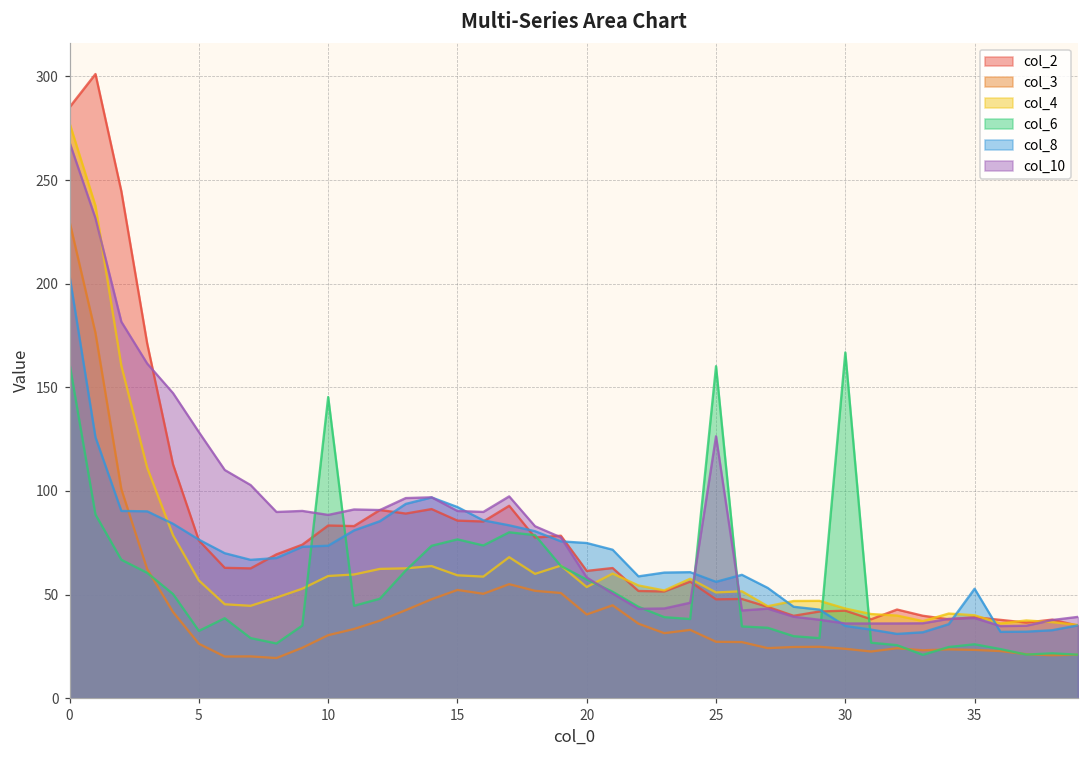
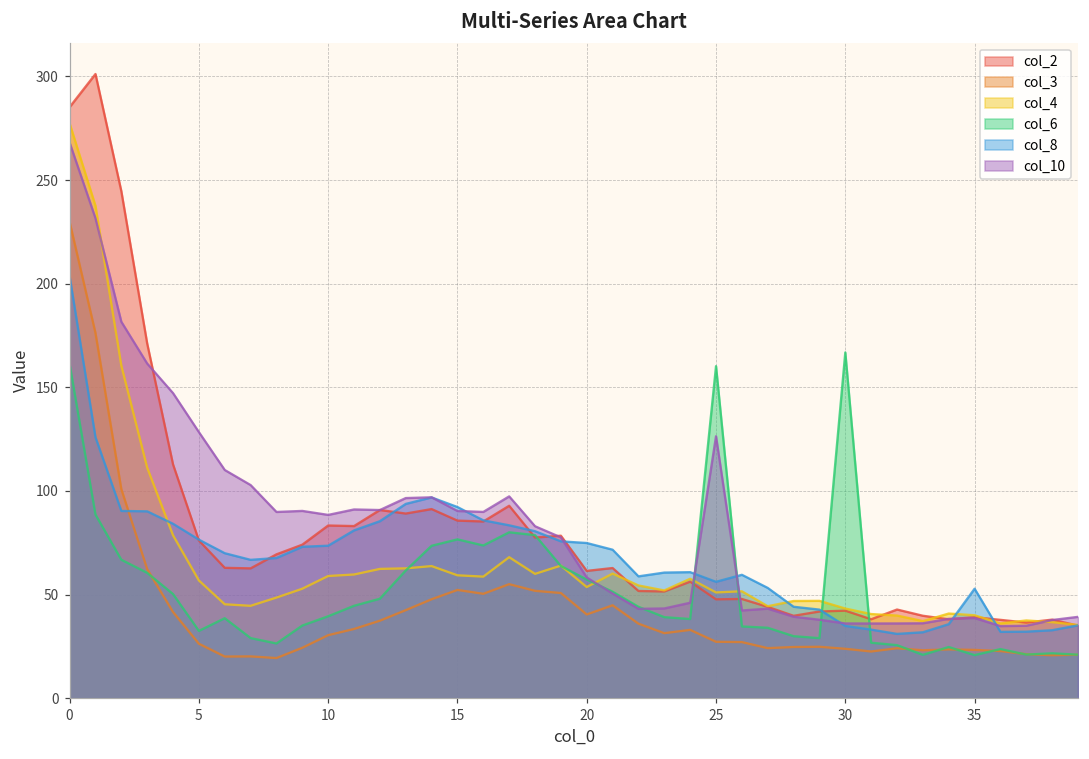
  {
    "col_6": {
      "0": 161,
      "5": 32,
-     "10": 145,
+     "10": 40,
      "15": 77,
      "25": 160,
      "30": 167,
-     "35": 26
+     "35": 21
    },
    "col_8": {
      "0": 204,
      "10": 74,
      "15": 92,
      "20": 75,
      "25": 56,
      "35": 53
    },
    "col_10": {
      "0": 268,
      "5": 128,
      "10": 88,
      "15": 90,
      "25": 126
    }
  }
